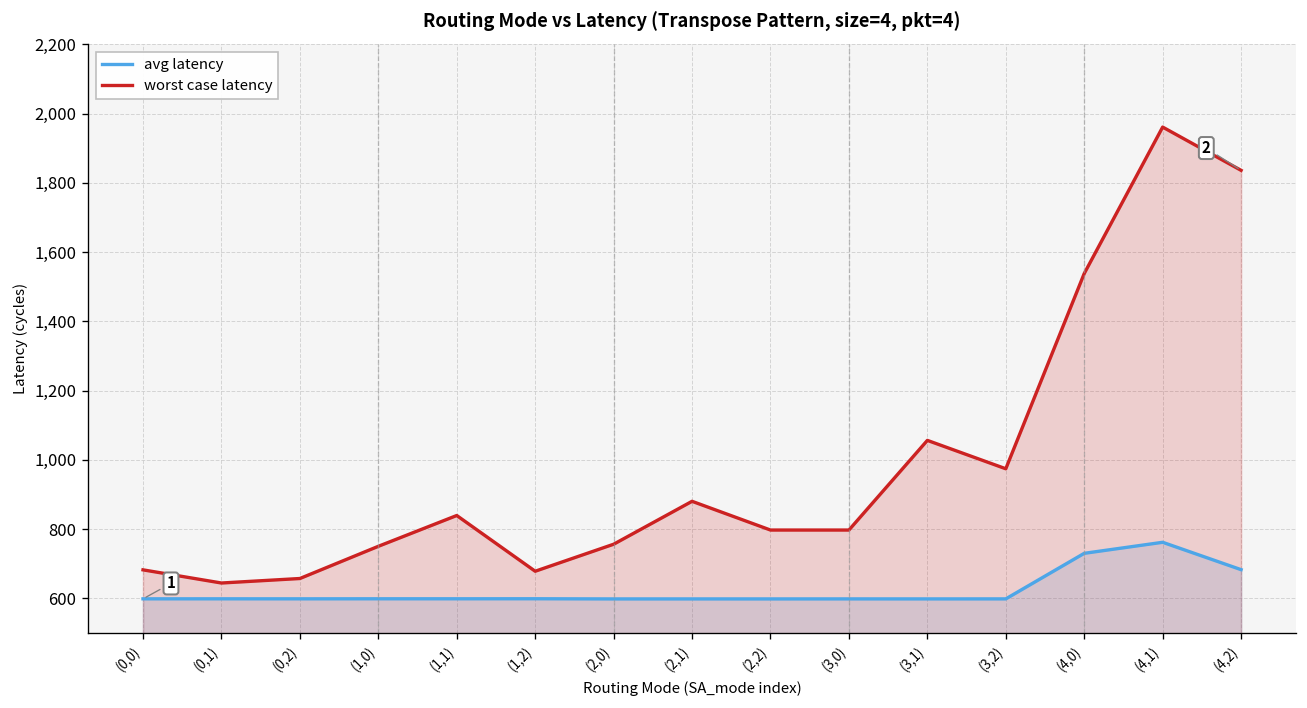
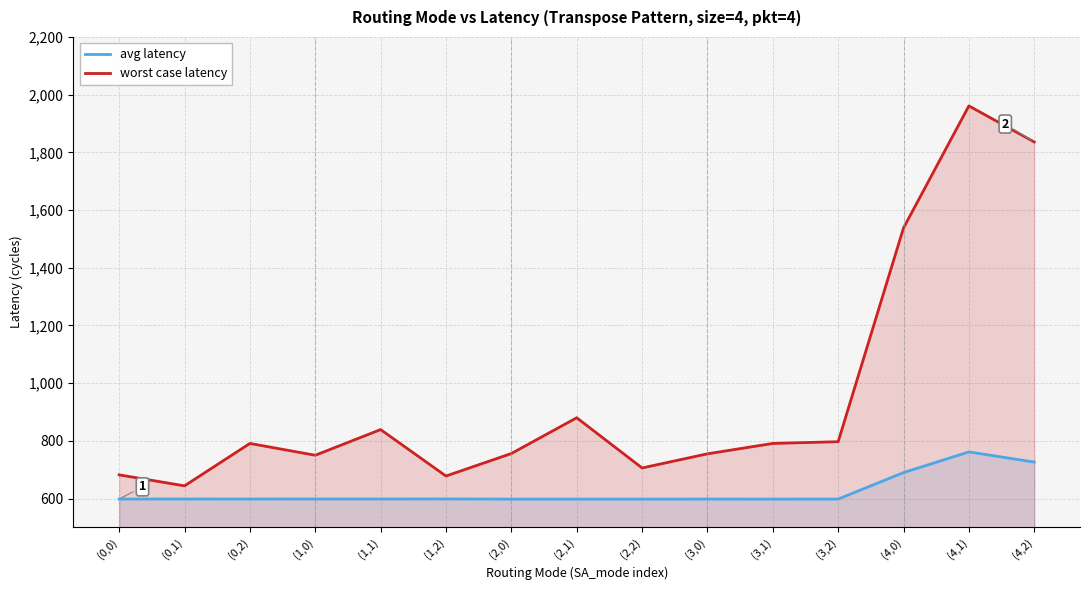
  {
    "avg latency": {
      "(0,1)": "600",
      "(0,2)": "600",
      "(1,0)": "600",
      "(1,1)": "600",
      "(1,2)": "600",
      "(2,0)": "600",
      "(2,1)": "600",
      "(2,2)": "600",
      "(3,0)": "600",
      "(3,1)": "600",
      "(3,2)": "600",
-     "(4,0)": "730",
+     "(4,0)": "690",
      "(4,1)": "760",
-     "(4,2)": "680"
+     "(4,2)": "730"
    },
    "worst case latency": {
      "(0,0)": "680",
      "(0,1)": "640",
-     "(0,2)": "660",
+     "(0,2)": "790",
      "(1,0)": "750",
      "(1,1)": "840",
      "(1,2)": "680",
      "(2,0)": "760",
      "(2,1)": "880",
-     "(2,2)": "800",
-     "(3,0)": "800",
-     "(3,1)": "1,060",
-     "(3,2)": "970",
+     "(2,2)": "710",
+     "(3,0)": "760",
+     "(3,1)": "790",
+     "(3,2)": "800",
      "(4,0)": "1,540",
      "(4,1)": "1,960"
    }
  }
